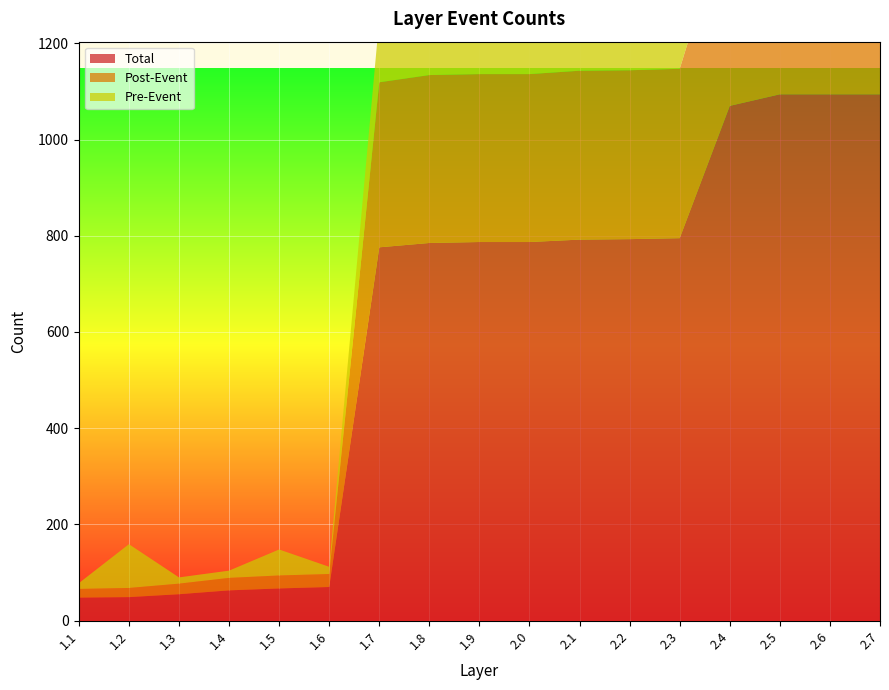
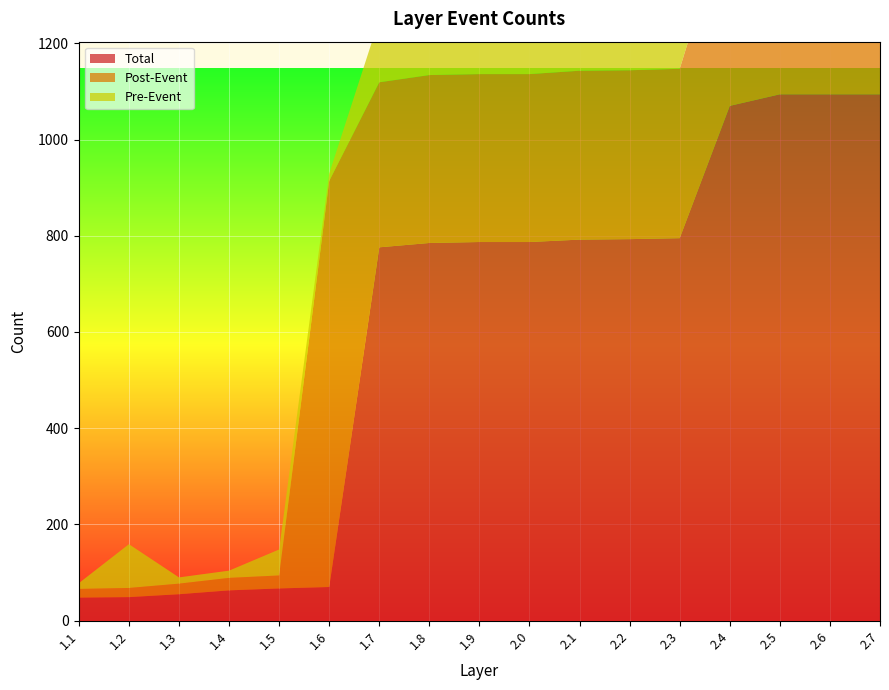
  {
    "Total": {
      "1.1": 50,
      "1.2": 50,
      "1.3": 60,
      "1.4": 60,
      "1.5": 70,
      "1.6": 70,
      "1.7": 780,
      "1.8": 790,
      "1.9": 790,
      "2.0": 790,
      "2.1": 790,
      "2.2": 790,
      "2.3": 800,
      "2.4": 1070,
      "2.5": 1090,
      "2.6": 1090,
      "2.7": 1090
    },
    "Post-Event": {
      "1.1": 20,
      "1.2": 20,
      "1.3": 20,
      "1.4": 30,
      "1.5": 30,
-     "1.6": 30,
+     "1.6": 840,
      "1.7": 340,
      "1.8": 350,
      "1.9": 350,
      "2.0": 350,
      "2.1": 350,
      "2.2": 350,
      "2.3": 350
    },
    "Pre-Event": {
      "1.1": 10,
      "1.2": 90,
      "1.3": 10,
      "1.4": 20,
      "1.5": 50,
      "1.6": 20
    }
  }
